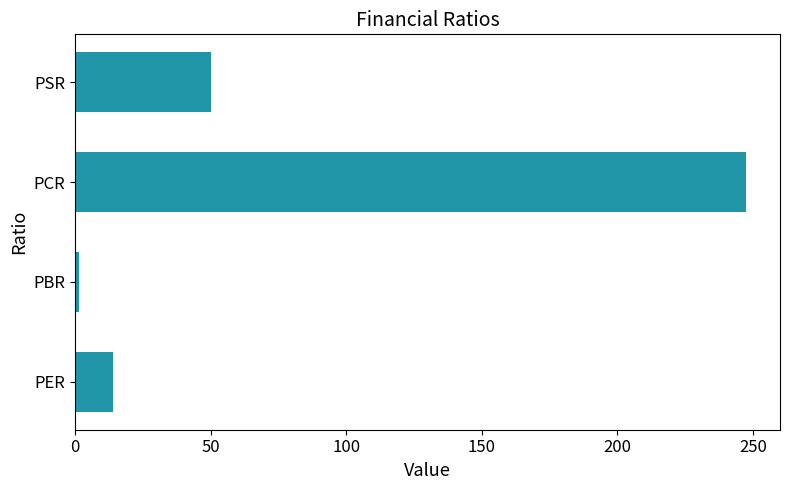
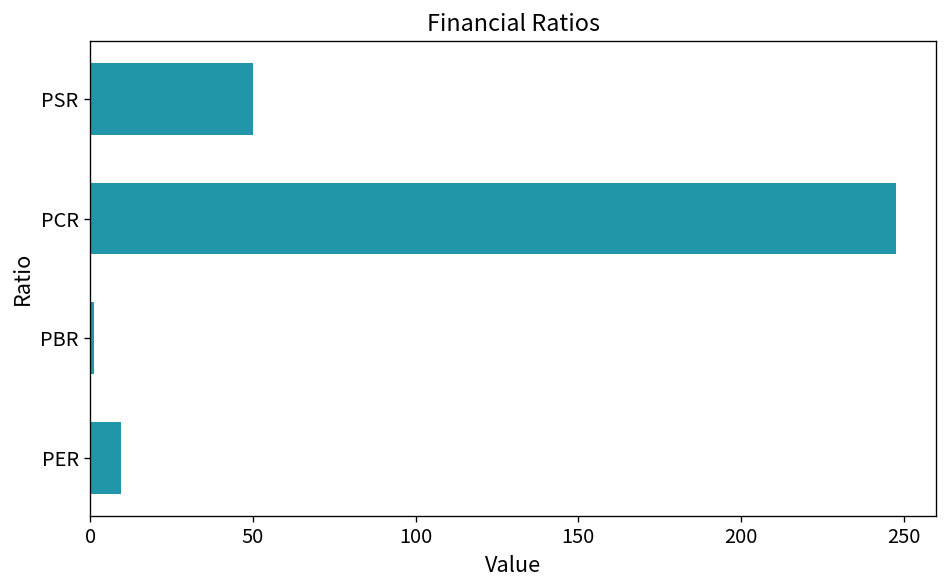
  {
    "PSR": 50,
    "PCR": 248,
    "PBR": 1,
-   "PER": 14
+   "PER": 9
  }
